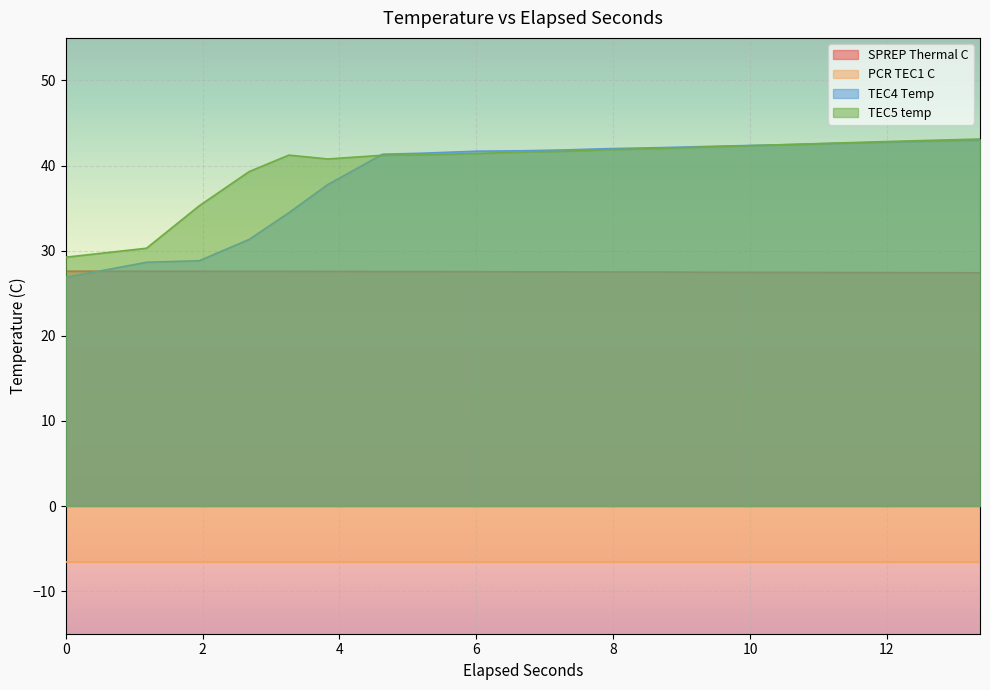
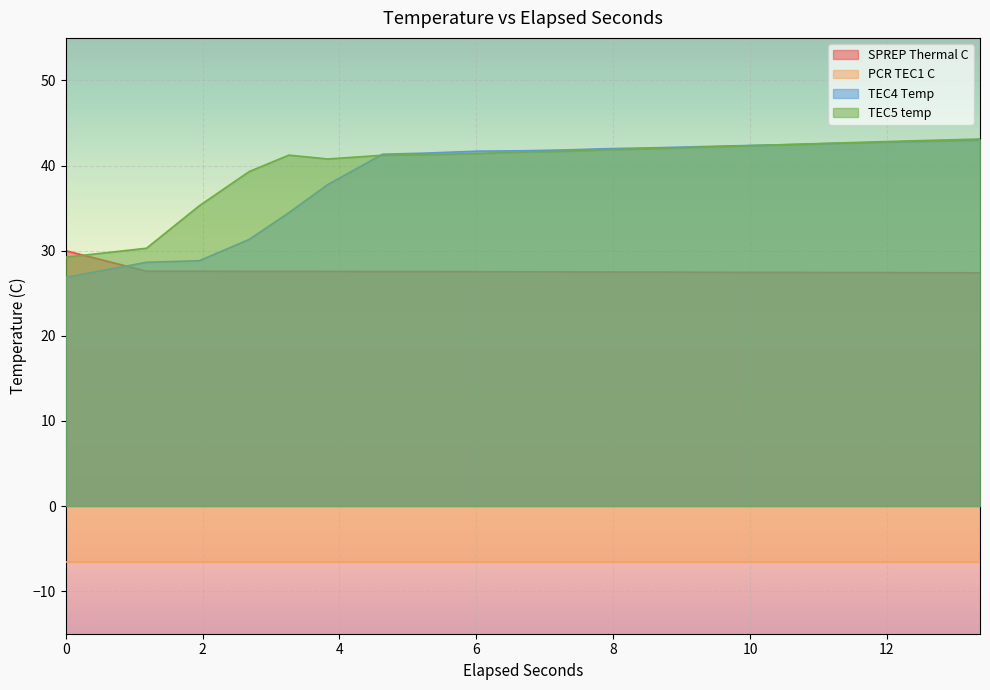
  {
    "SPREP Thermal C": {
-     "0": 28
+     "0": 30
    },
    "TEC4 Temp": {
      "0": 27
    },
    "TEC5 temp": {
      "0": 29
    }
  }
